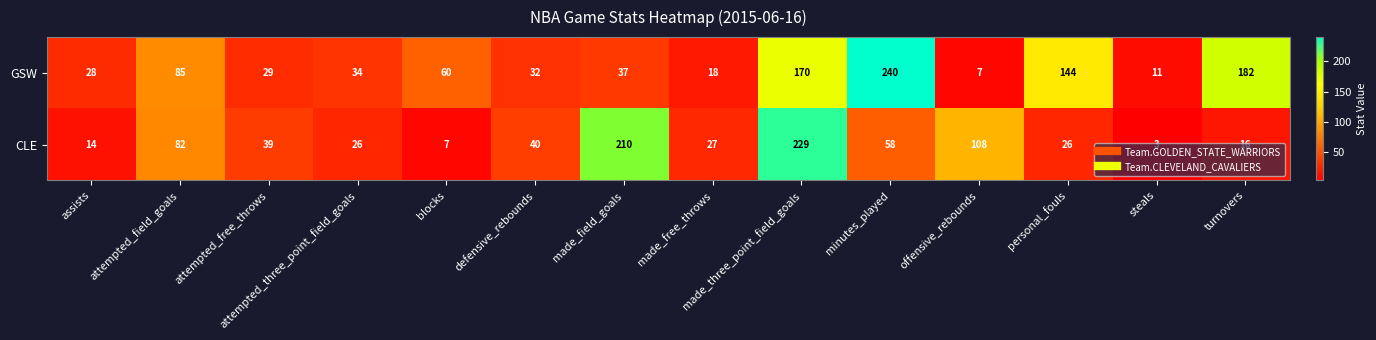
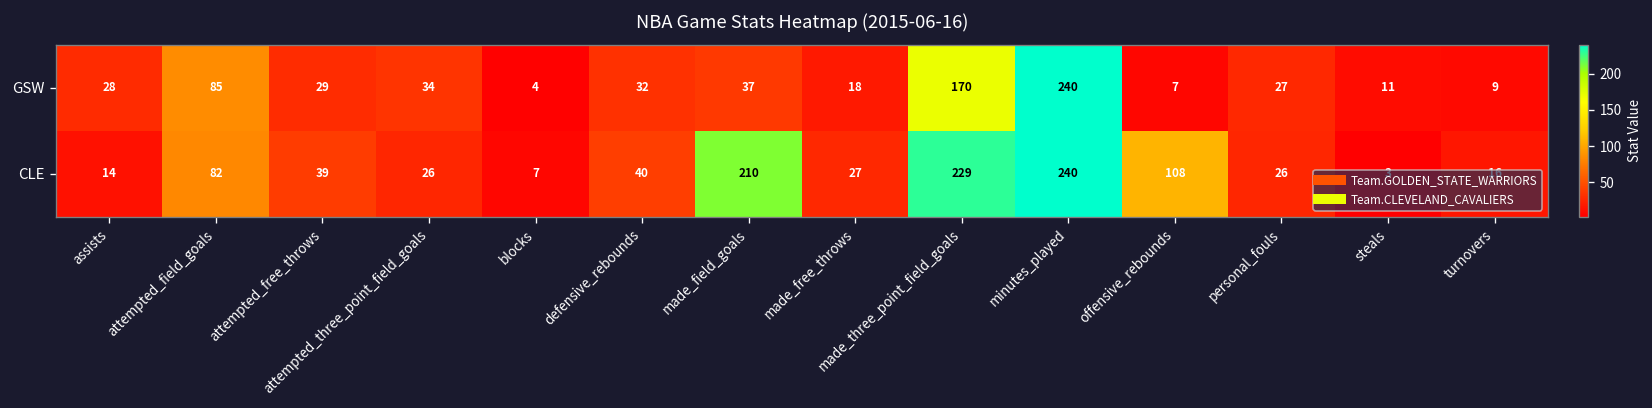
  {
    "GSW": {
      "assists": 28,
      "attempted_field_goals": 85,
      "attempted_free_throws": 29,
      "attempted_three_point_field_goals": 34,
-     "blocks": 60,
+     "blocks": 4,
      "defensive_rebounds": 32,
      "made_field_goals": 37,
      "made_free_throws": 18,
      "made_three_point_field_goals": 170,
      "minutes_played": 240,
      "offensive_rebounds": 7,
-     "personal_fouls": 144,
+     "personal_fouls": 27,
      "steals": 11,
-     "turnovers": 182
+     "turnovers": 9
    },
    "CLE": {
      "assists": 14,
      "attempted_field_goals": 82,
      "attempted_free_throws": 39,
      "attempted_three_point_field_goals": 26,
      "blocks": 7,
      "defensive_rebounds": 40,
      "made_field_goals": 210,
      "made_free_throws": 27,
      "made_three_point_field_goals": 229,
-     "minutes_played": 58,
+     "minutes_played": 240,
      "offensive_rebounds": 108,
      "personal_fouls": 26
    }
  }
